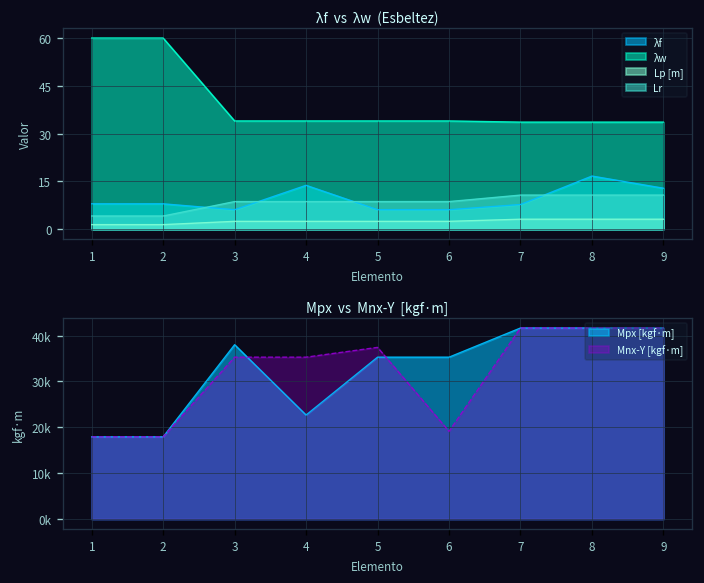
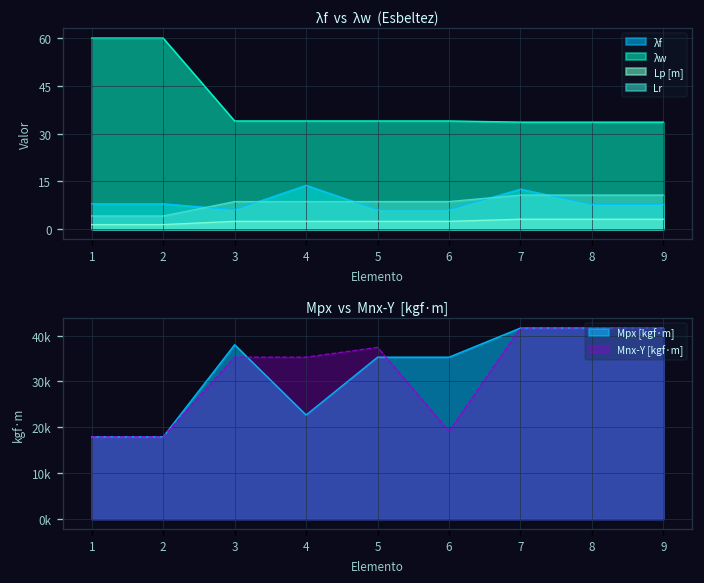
  {
    "λf vs λw (Esbeltez)": {
      "λf": {
        "1": 8,
        "2": 8,
        "3": 6,
        "4": 14,
        "5": 6,
        "6": 6,
-       "7": 8,
-       "8": 17,
-       "9": 13
+       "7": 13,
+       "8": 8,
+       "9": 8
      }
    },
    "Mpx vs Mnx-Y [kgf·m]": {
      "Mpx [kgf·m]": {
        "3": 38000,
        "4": 23000,
        "5": 35000,
        "6": 35000
      },
      "Mnx-Y [kgf·m]": {
        "3": 35000,
        "4": 35000,
        "5": 37000,
        "6": 19000
      }
    }
  }
